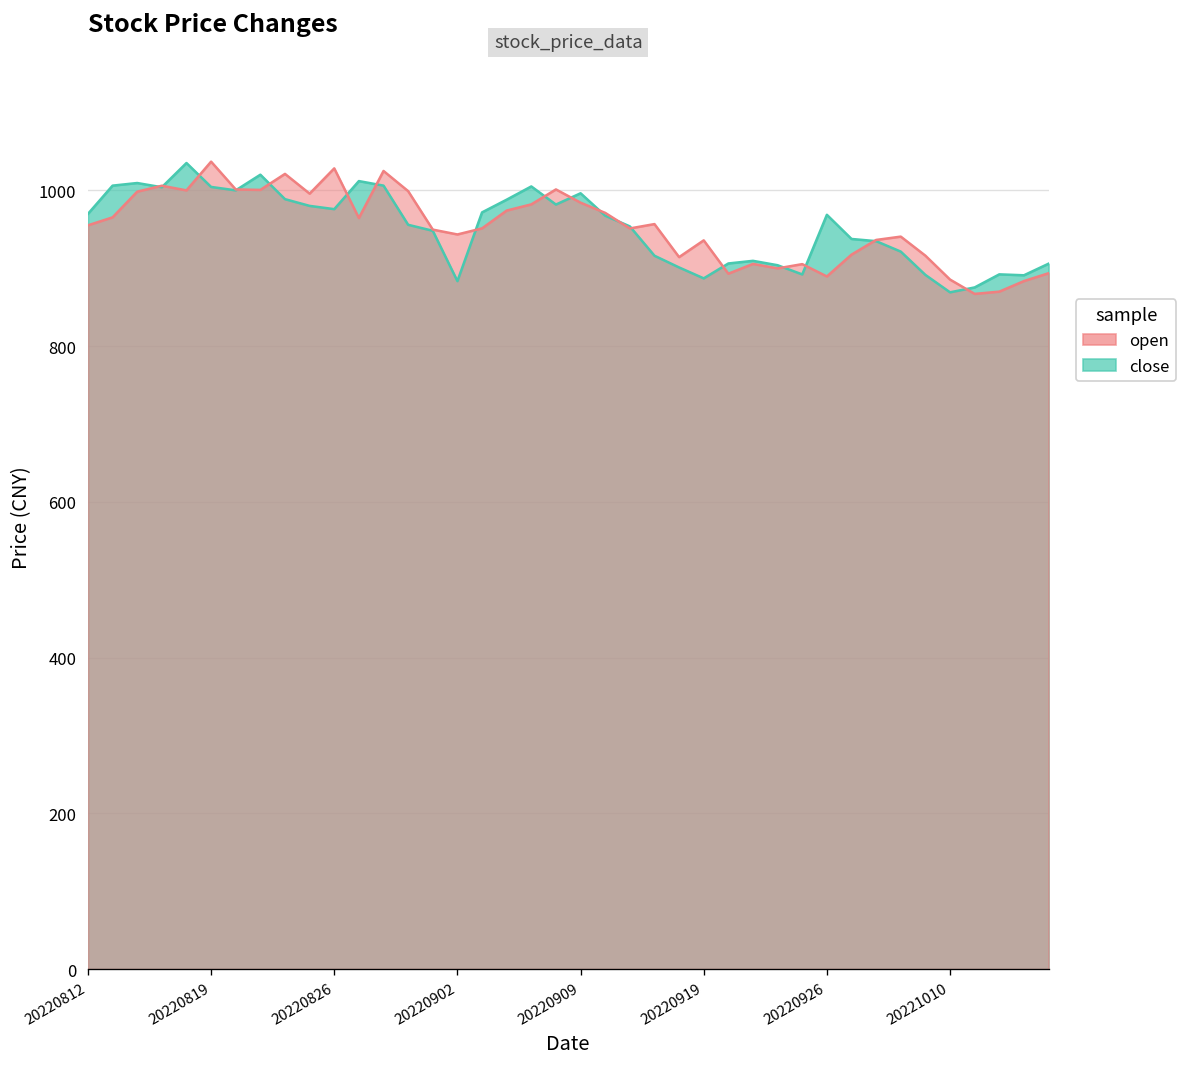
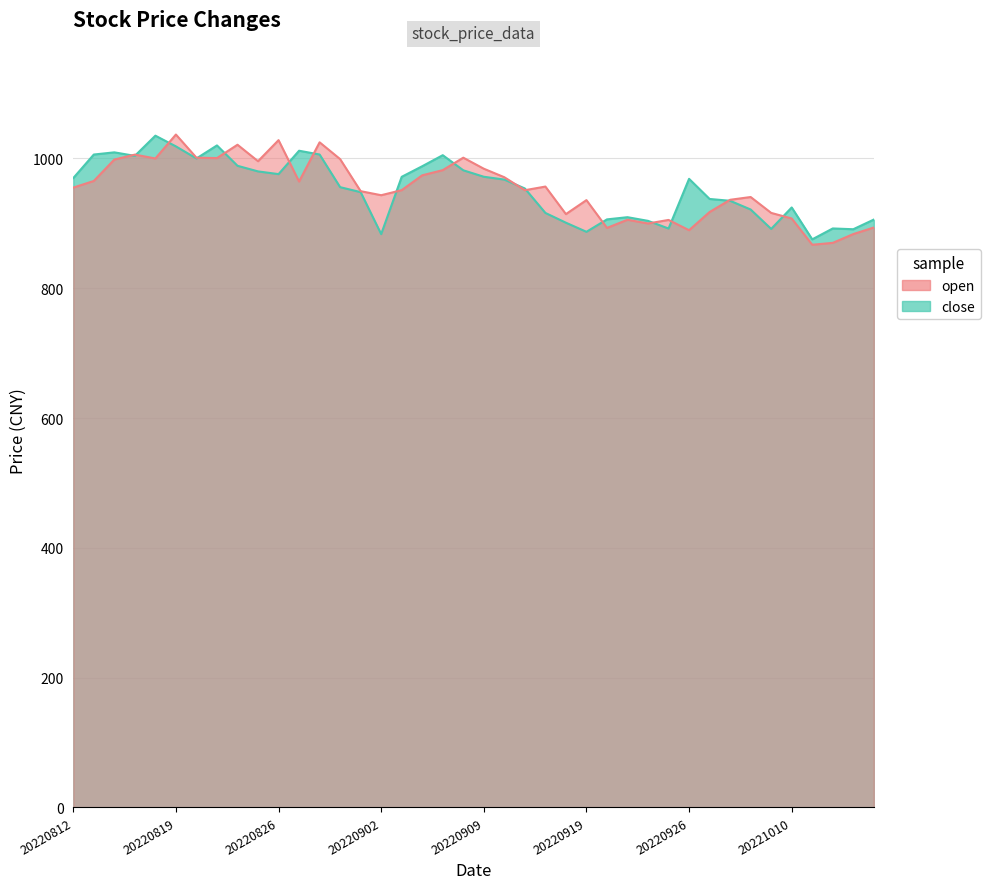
  {
    "close": {
      "20220812": 970,
-     "20220819": 1000,
+     "20220819": 1020,
      "20220826": 980,
      "20220902": 880,
-     "20220909": 1000,
+     "20220909": 970,
      "20220919": 890,
      "20220926": 970,
-     "20221010": 870
+     "20221010": 920
    },
    "open": {
      "20220812": 960,
      "20220819": 1040,
      "20220826": 1030,
      "20220902": 940,
      "20220909": 980,
      "20220919": 940,
      "20220926": 890,
-     "20221010": 890
+     "20221010": 910
    }
  }
